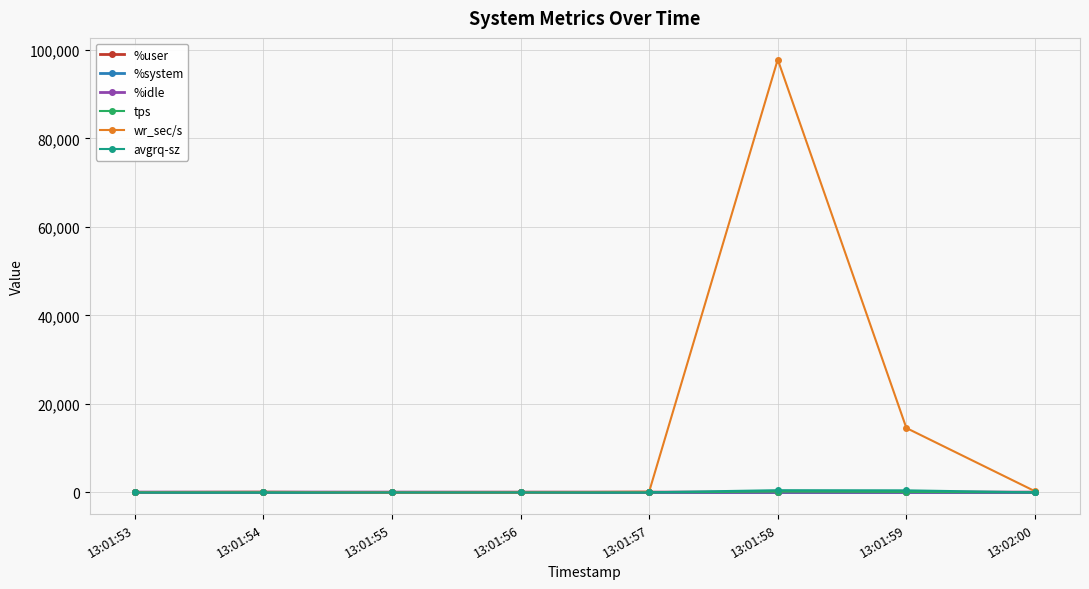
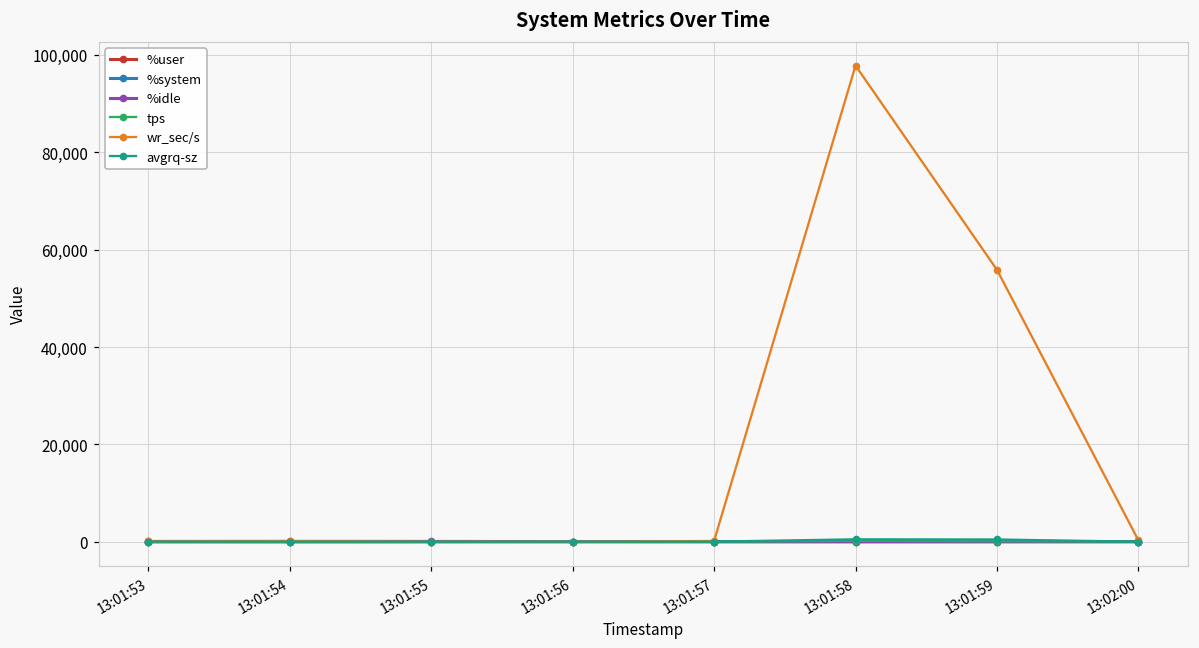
  {
    "wr_sec/s": {
      "13:01:58": "98,000",
-     "13:01:59": "15,000"
+     "13:01:59": "56,000"
    }
  }
